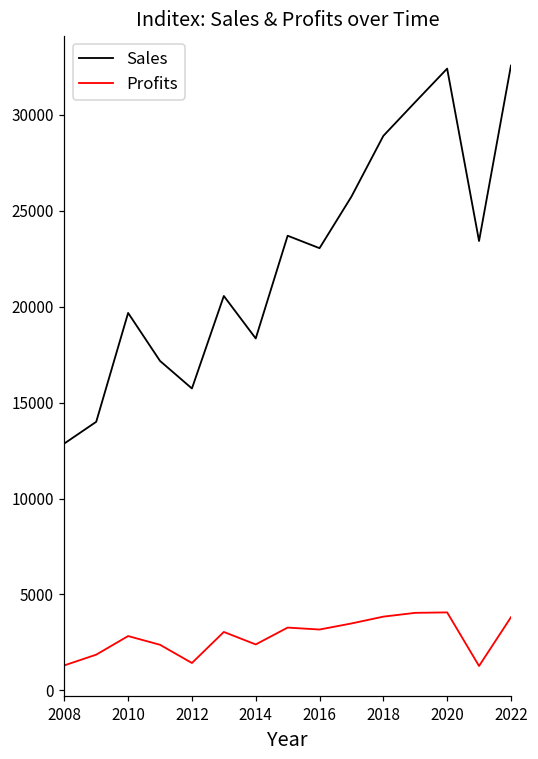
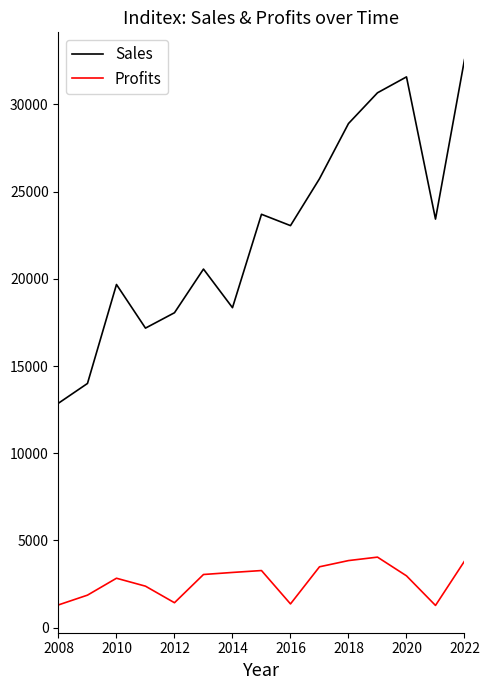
  {
    "Sales": {
      "2008": 12900,
      "2010": 19700,
-     "2012": 15700,
+     "2012": 18100,
      "2014": 18300,
      "2016": 23100,
      "2018": 28900,
-     "2020": 32400,
+     "2020": 31600,
      "2022": 32600
    },
    "Profits": {
      "2008": 1300,
      "2010": 2800,
      "2012": 1400,
-     "2014": 2400,
-     "2016": 3200,
+     "2014": 3200,
+     "2016": 1400,
      "2018": 3800,
-     "2020": 4100,
+     "2020": 3000,
      "2022": 3800
    }
  }
